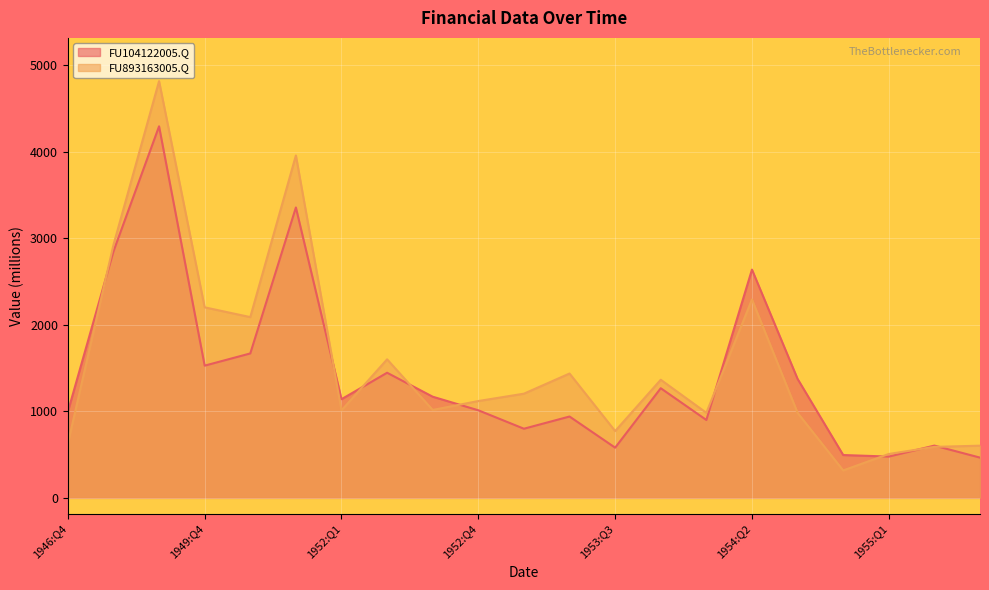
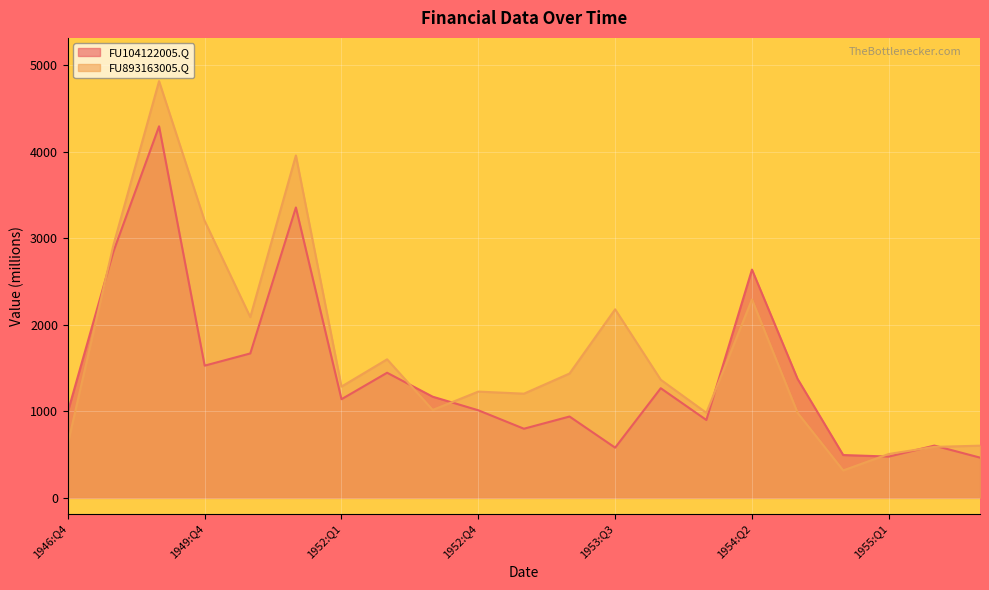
  {
    "FU104122005.Q": {
      "1946:Q4": 1000,
      "1949:Q4": 1500,
      "1952:Q1": 1100,
      "1952:Q4": 1000,
      "1953:Q3": 600,
      "1954:Q2": 2600,
      "1955:Q1": 500
    },
    "FU893163005.Q": {
      "1946:Q4": 600,
-     "1949:Q4": 2200,
-     "1952:Q1": 1000,
-     "1952:Q4": 1100,
-     "1953:Q3": 800,
+     "1949:Q4": 3200,
+     "1952:Q1": 1300,
+     "1952:Q4": 1200,
+     "1953:Q3": 2200,
      "1954:Q2": 2300,
      "1955:Q1": 500
    }
  }
